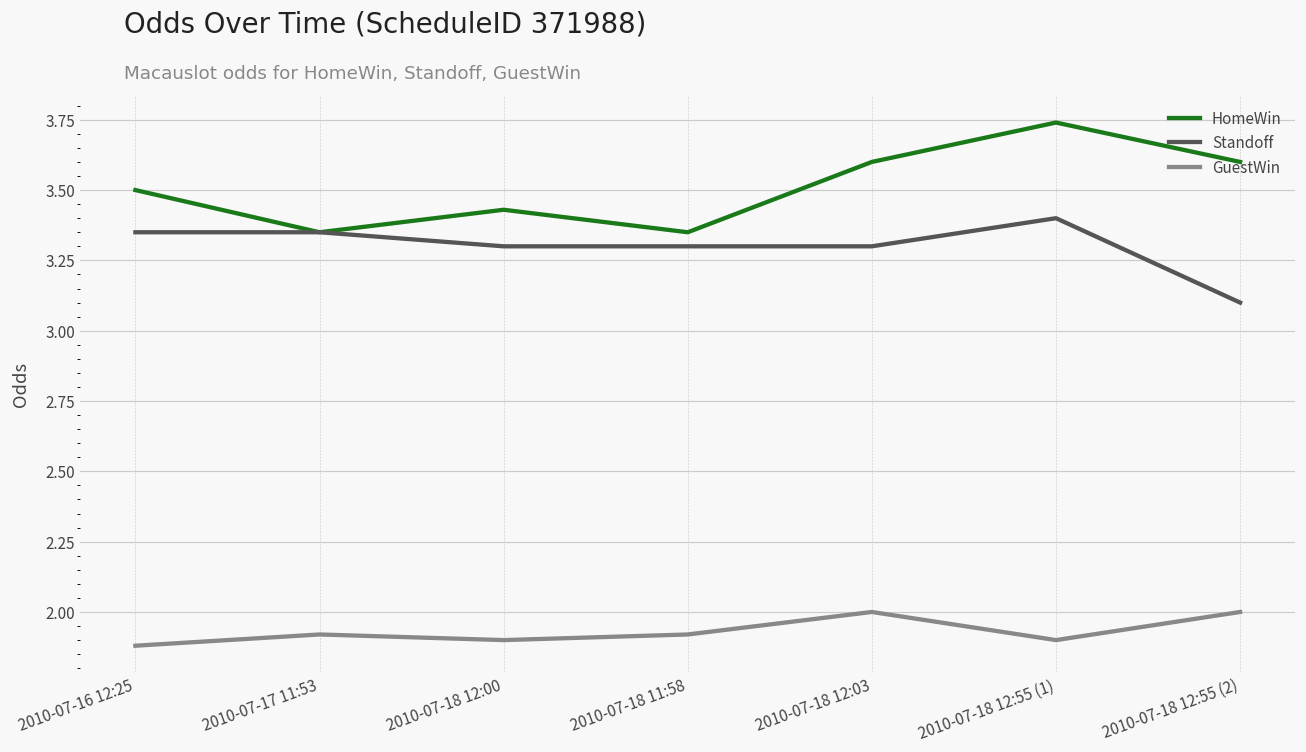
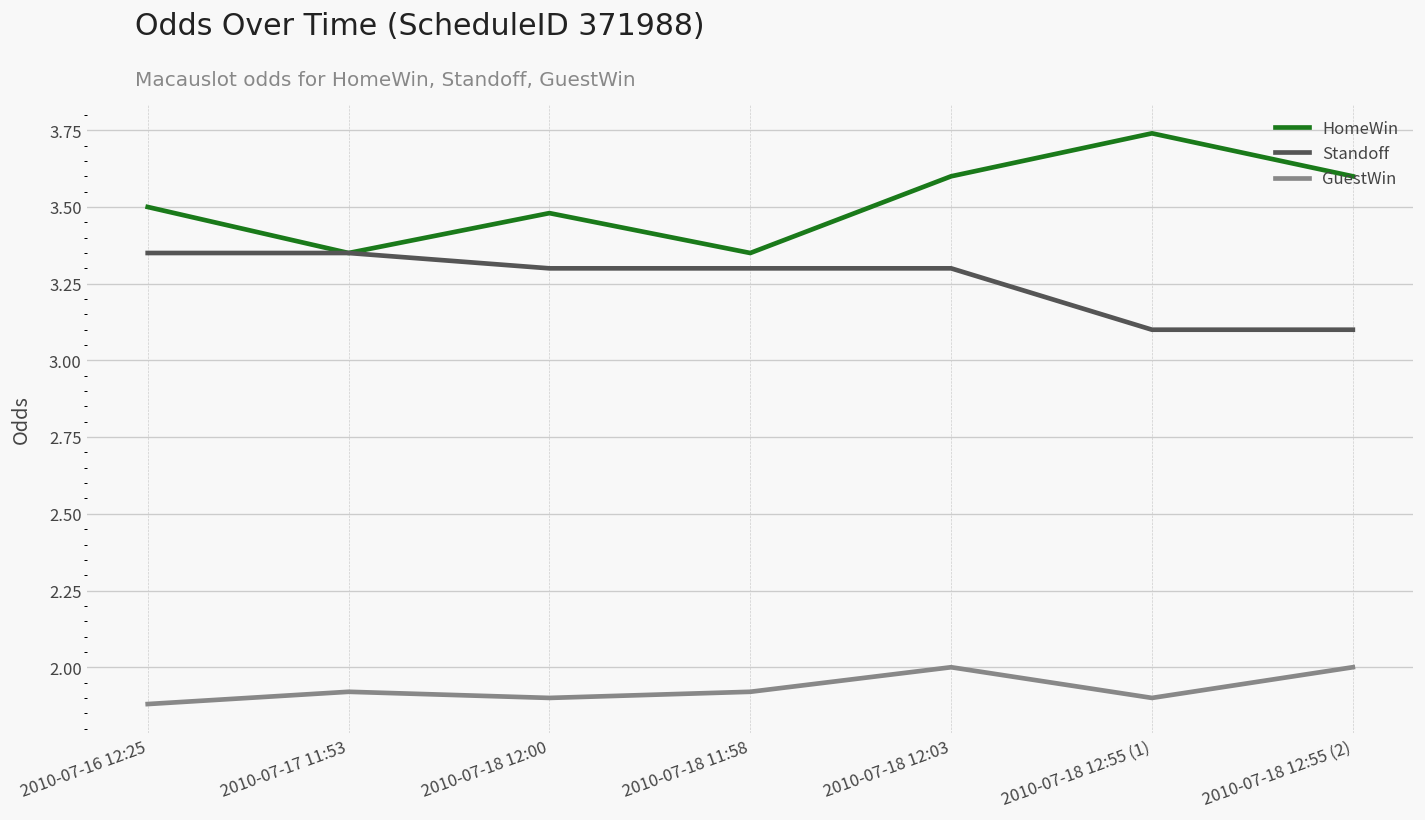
  {
    "HomeWin": {
      "2010-07-16 12:25": 3.50,
-     "2010-07-18 12:00": 3.43,
+     "2010-07-18 12:00": 3.48,
      "2010-07-18 11:58": 3.35,
      "2010-07-18 12:03": 3.60,
      "2010-07-18 12:55 (1)": 3.74,
      "2010-07-18 12:55 (2)": 3.60
    },
    "Standoff": {
      "2010-07-16 12:25": 3.35,
      "2010-07-18 12:00": 3.3,
      "2010-07-18 11:58": 3.3,
      "2010-07-18 12:03": 3.3,
-     "2010-07-18 12:55 (1)": 3.4,
+     "2010-07-18 12:55 (1)": 3.1,
      "2010-07-18 12:55 (2)": 3.1
    },
    "GuestWin": {
      "2010-07-16 12:25": 1.88,
      "2010-07-17 11:53": 1.92,
      "2010-07-18 12:00": 1.90,
      "2010-07-18 11:58": 1.92,
      "2010-07-18 12:03": 2.00,
      "2010-07-18 12:55 (1)": 1.90,
      "2010-07-18 12:55 (2)": 2.00
    }
  }
